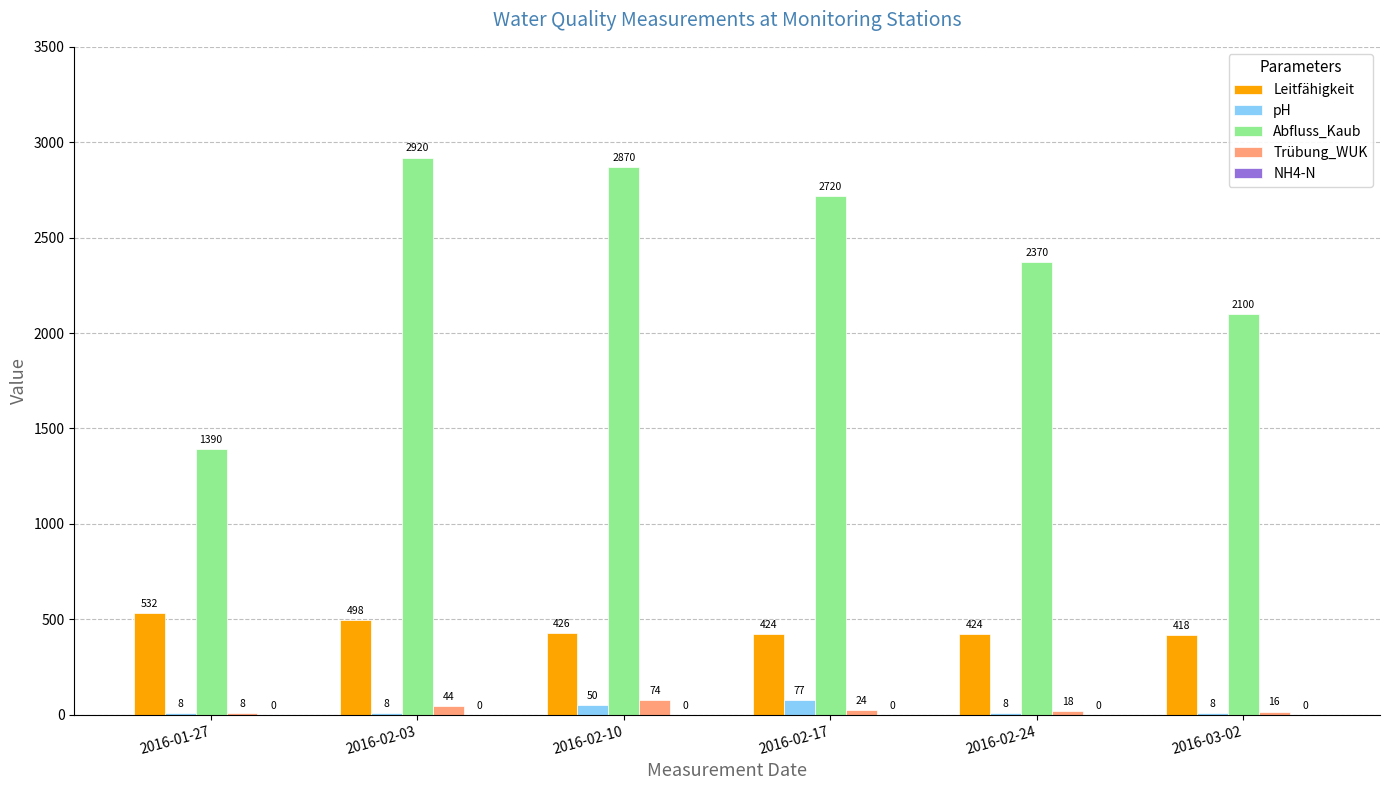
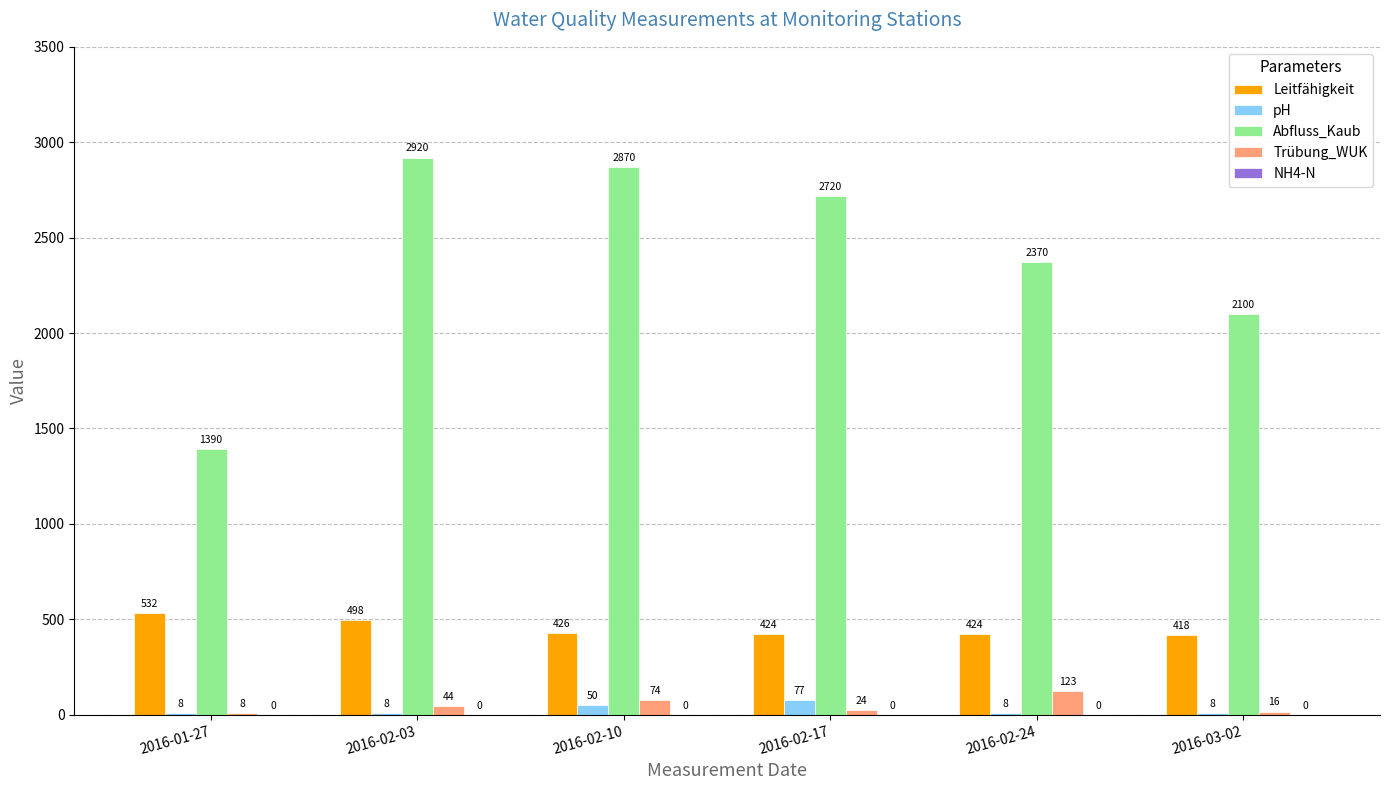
  {
    "Leitfähigkeit": {
      "2016-01-27": 532,
      "2016-02-03": 498,
      "2016-02-10": 426,
      "2016-02-17": 424,
      "2016-02-24": 424,
      "2016-03-02": 418
    },
    "pH": {
      "2016-01-27": 8,
      "2016-02-03": 8,
      "2016-02-10": 50,
      "2016-02-17": 77,
      "2016-02-24": 8,
      "2016-03-02": 8
    },
    "Abfluss_Kaub": {
      "2016-01-27": 1390,
      "2016-02-03": 2920,
      "2016-02-10": 2870,
      "2016-02-17": 2720,
      "2016-02-24": 2370,
      "2016-03-02": 2100
    },
    "Trübung_WUK": {
      "2016-01-27": 8,
      "2016-02-03": 44,
      "2016-02-10": 74,
      "2016-02-17": 24,
-     "2016-02-24": 18,
+     "2016-02-24": 123,
      "2016-03-02": 16
    },
    "NH4-N": {
      "2016-01-27": 0,
      "2016-02-03": 0,
      "2016-02-10": 0,
      "2016-02-17": 0,
      "2016-02-24": 0,
      "2016-03-02": 0
    }
  }
